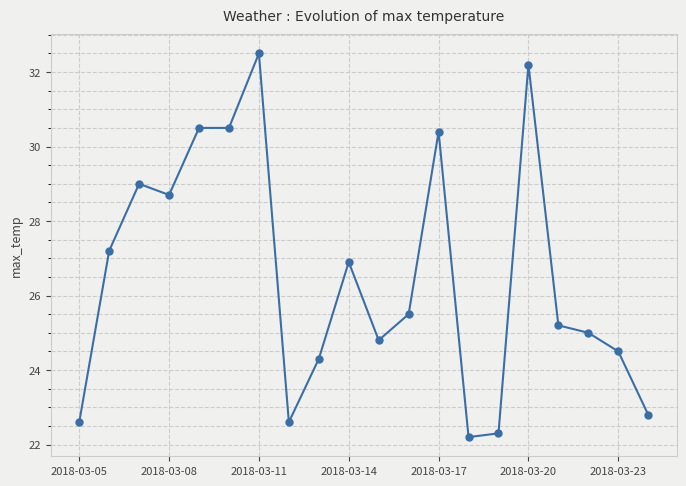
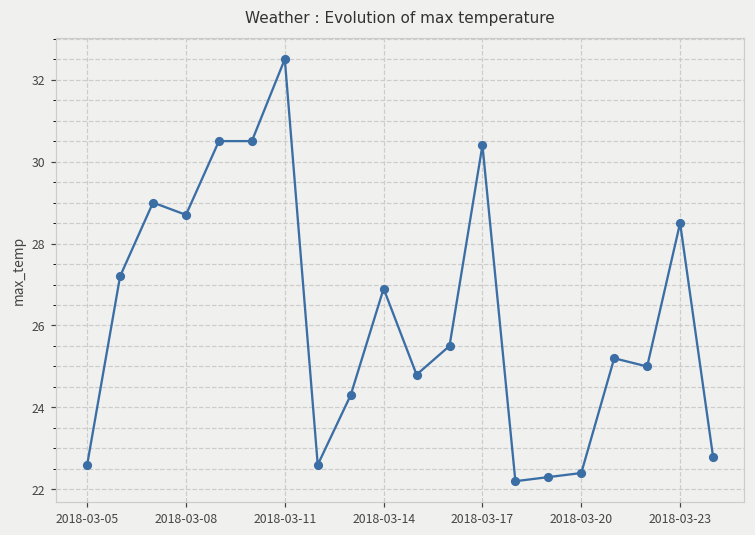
  {
    "2018-03-05": 22.6,
    "2018-03-08": 28.7,
    "2018-03-11": 32.5,
    "2018-03-14": 26.9,
    "2018-03-17": 30.4,
-   "2018-03-20": 32.2,
-   "2018-03-23": 24.5
+   "2018-03-20": 22.4,
+   "2018-03-23": 28.5
  }
